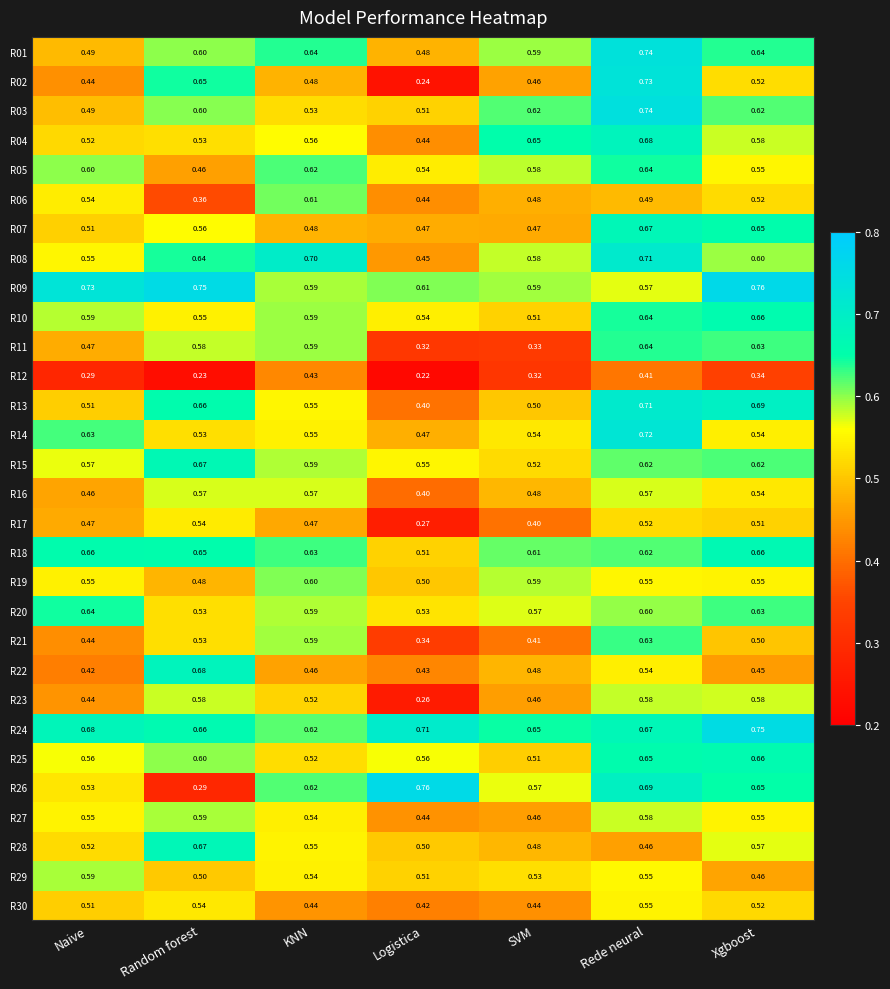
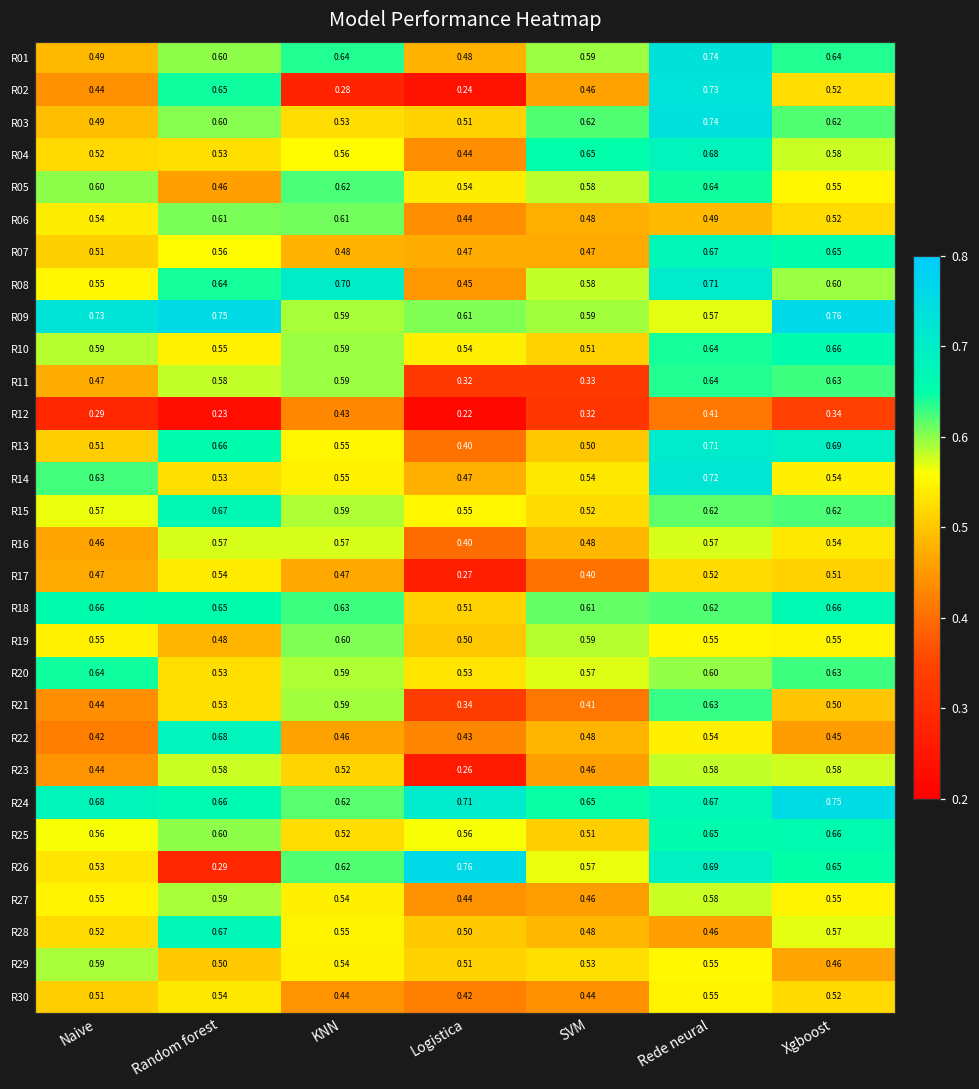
  {
    "R02": {
      "Naive": 0.44,
      "Random forest": 0.65,
-     "KNN": 0.48,
+     "KNN": 0.28,
      "Logistica": 0.24,
      "SVM": 0.46,
      "Rede neural": 0.73,
      "Xgboost": 0.52
    },
    "R06": {
      "Naive": 0.54,
-     "Random forest": 0.36,
+     "Random forest": 0.61,
      "KNN": 0.61,
      "Logistica": 0.44,
      "SVM": 0.48,
      "Rede neural": 0.49,
      "Xgboost": 0.52
    }
  }
